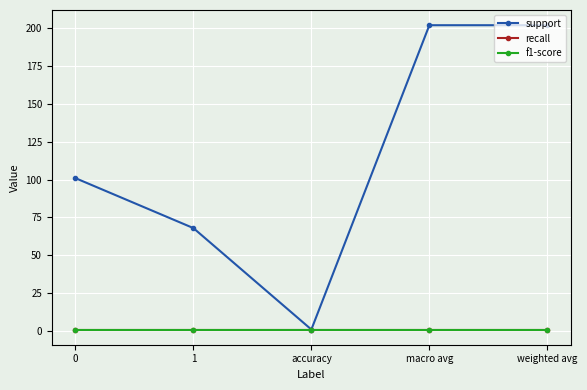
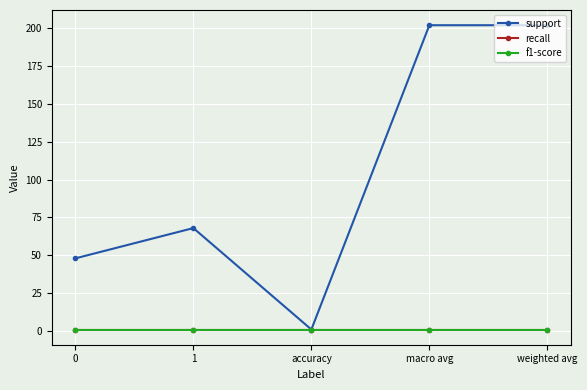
  {
    "support": {
-     "0": 101,
+     "0": 48,
      "1": 68,
      "macro avg": 202
    },
    "f1-score": {
      "0": 1,
      "1": 1,
      "macro avg": 1,
      "weighted avg": 1
    }
  }
